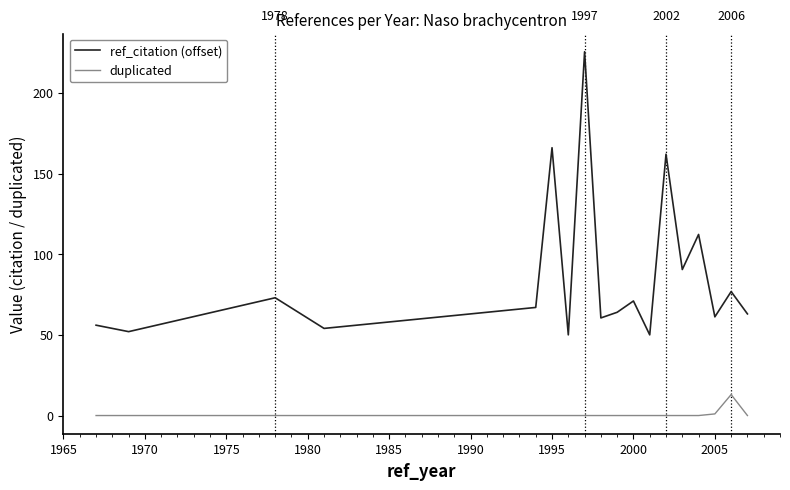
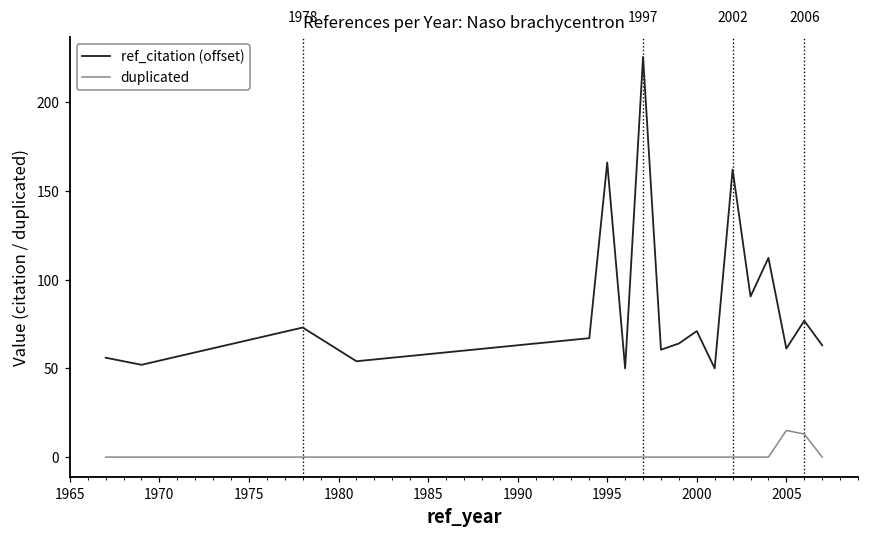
  {
    "ref_citation (offset)": {
      "1995": 166,
      "2000": 71,
      "2005": 61
    },
    "duplicated": {
      "1995": 0,
      "2000": 0,
-     "2005": 1
+     "2005": 15
    }
  }
